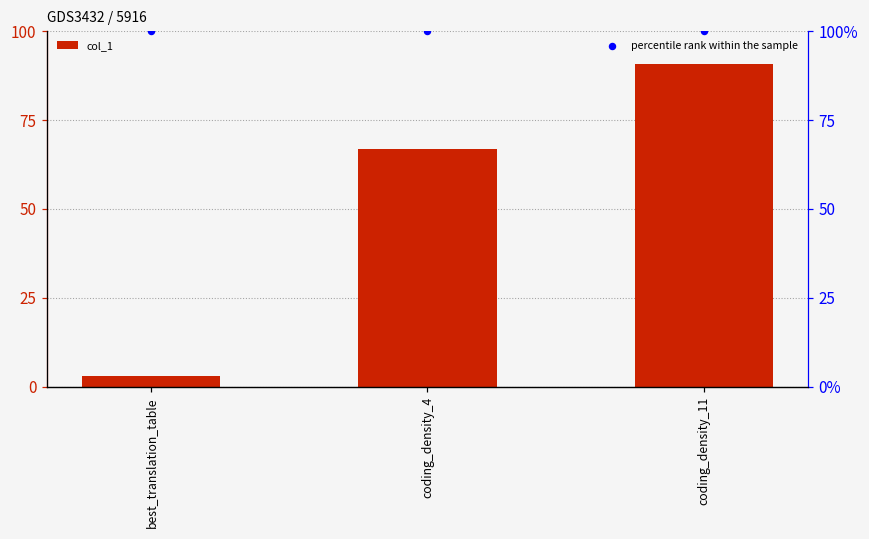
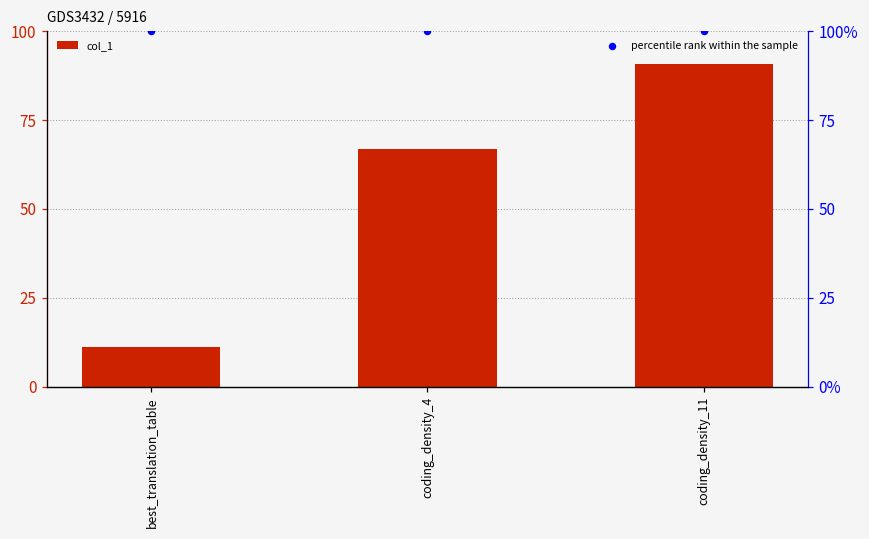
  {
    "col_1": {
-     "best_translation_table": 3,
+     "best_translation_table": 11,
      "coding_density_4": 67,
      "coding_density_11": 91
    }
  }
